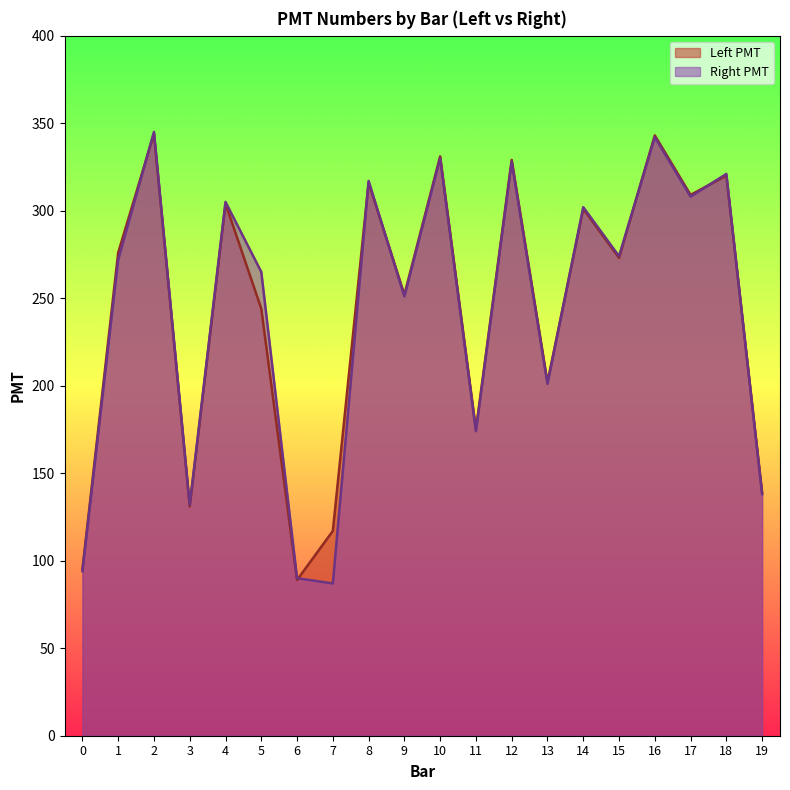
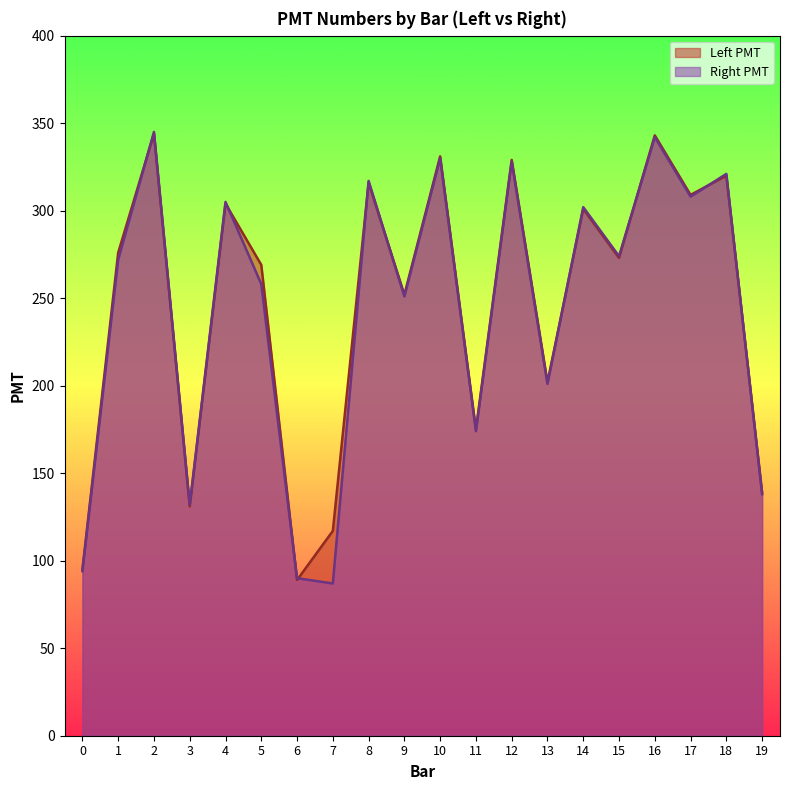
  {
    "Left PMT": {
      "1": 276,
-     "5": 244,
+     "5": 269,
      "7": 117
    },
    "Right PMT": {
      "1": 272,
-     "5": 265,
+     "5": 258,
      "7": 87
    }
  }
